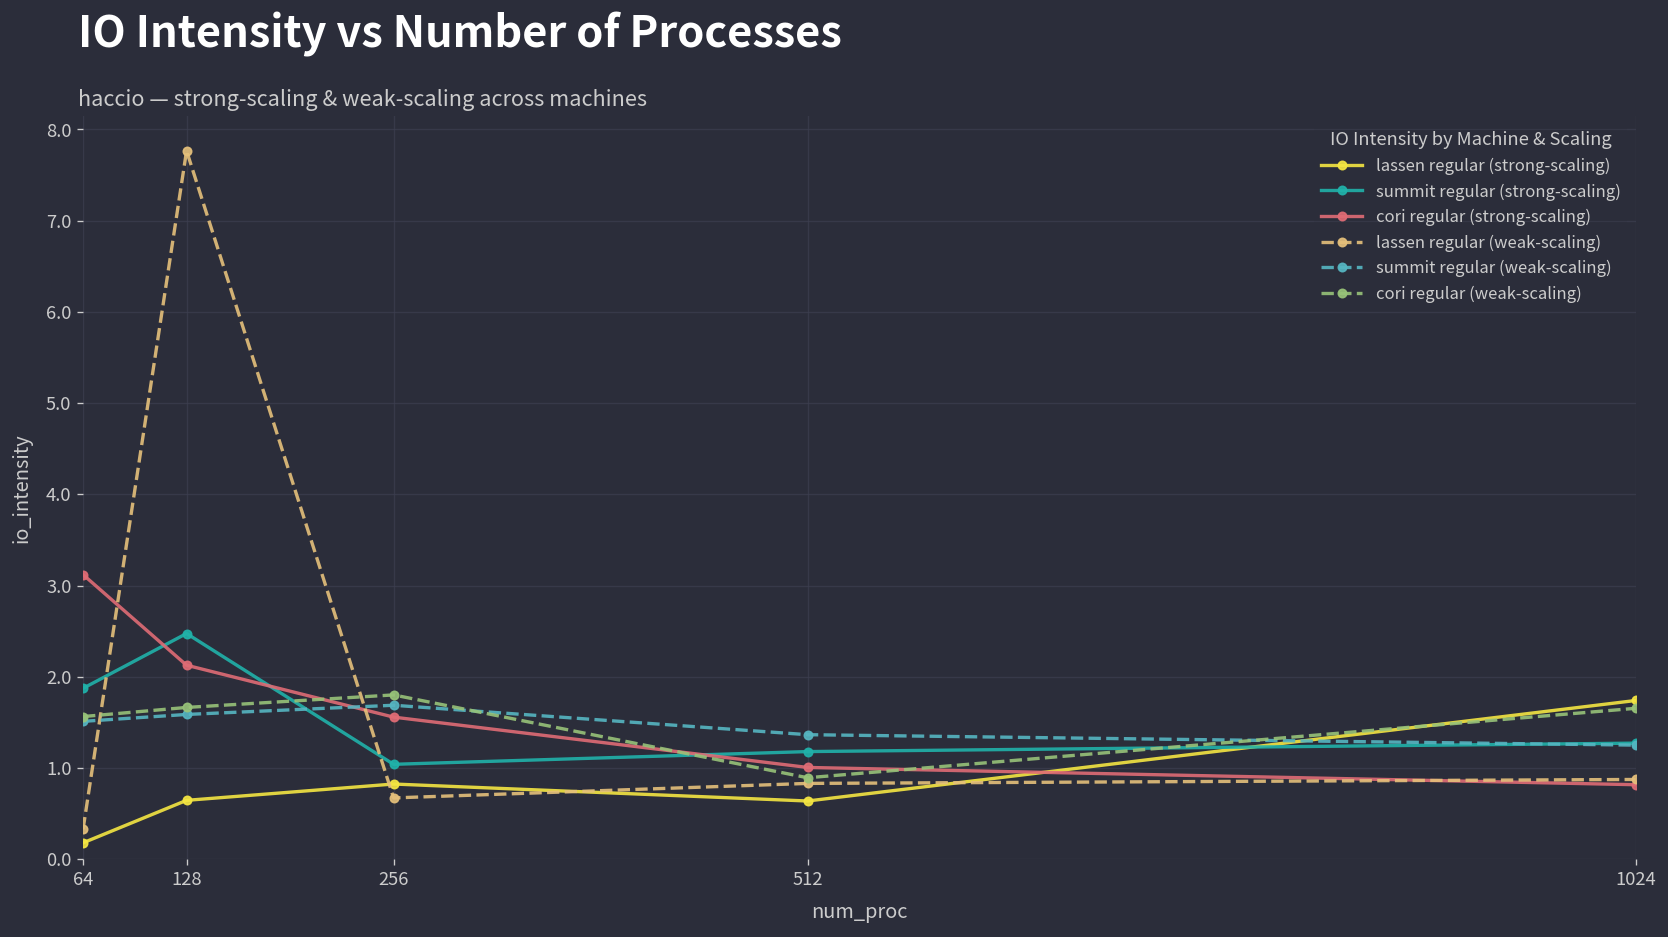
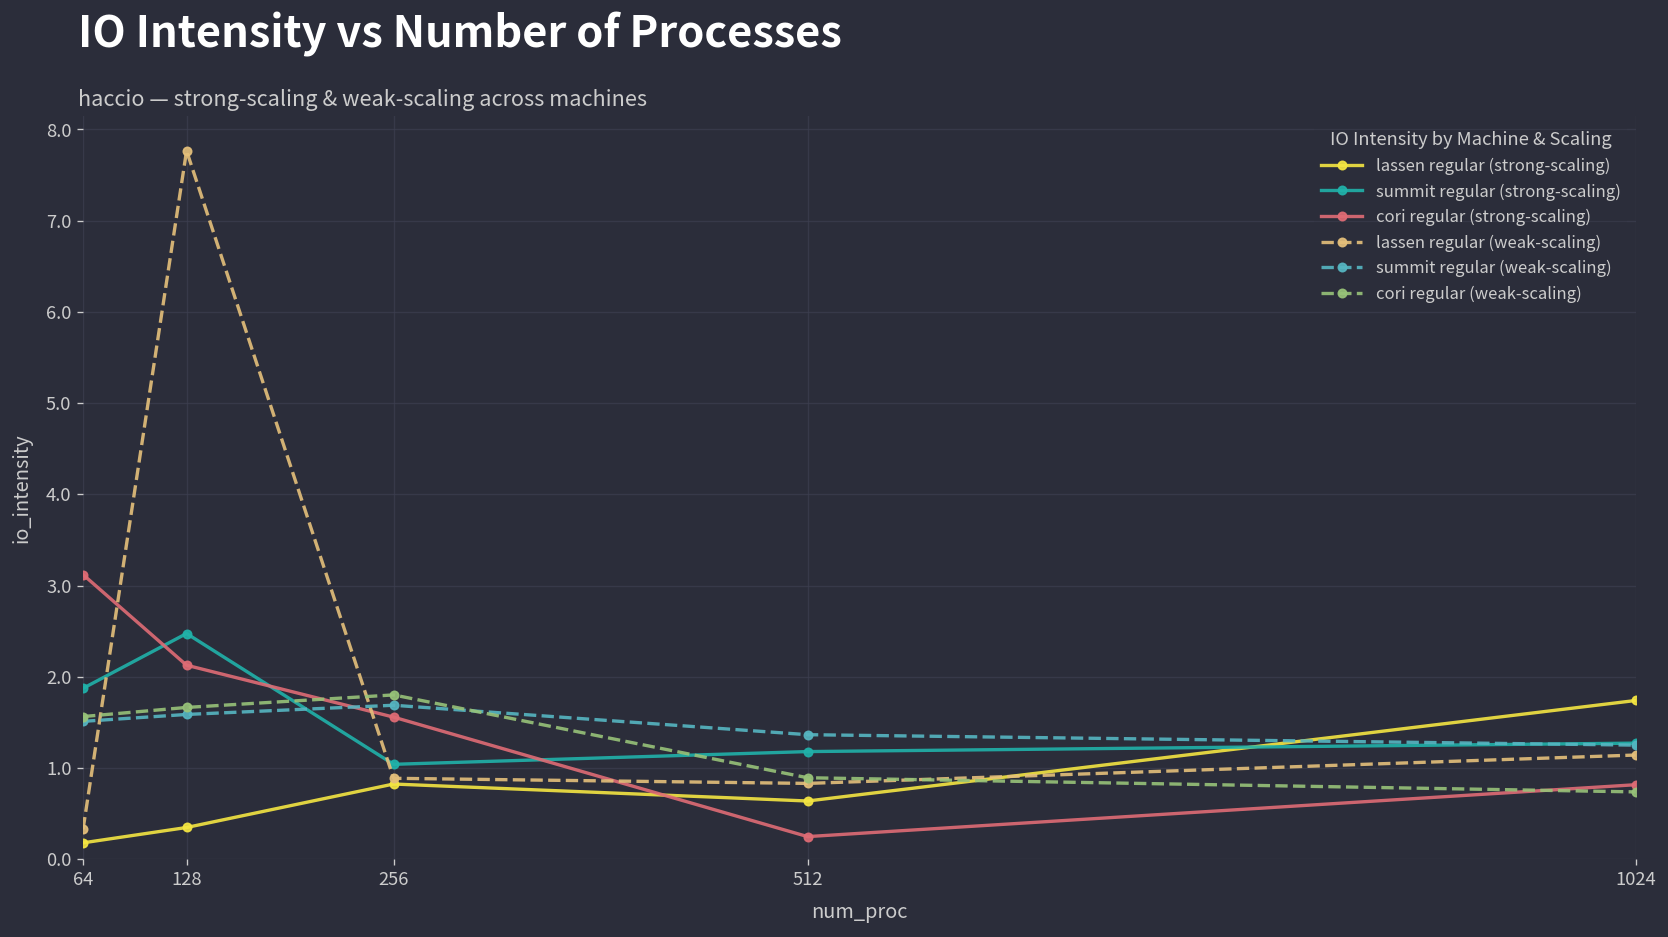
  {
    "lassen regular (strong-scaling)": {
      "64": 0.2,
-     "128": 0.6,
+     "128": 0.3,
      "256": 0.8,
      "512": 0.6,
      "1024": 1.7
    },
    "cori regular (strong-scaling)": {
      "64": 3.1,
      "128": 2.1,
      "256": 1.6,
-     "512": 1.0,
+     "512": 0.2,
      "1024": 0.8
    },
    "lassen regular (weak-scaling)": {
      "64": 0.3,
      "128": 7.8,
-     "256": 0.7,
+     "256": 0.9,
      "512": 0.8,
-     "1024": 0.9
+     "1024": 1.1
    },
    "cori regular (weak-scaling)": {
      "64": 1.6,
      "128": 1.7,
      "256": 1.8,
      "512": 0.9,
-     "1024": 1.7
+     "1024": 0.7
    }
  }
